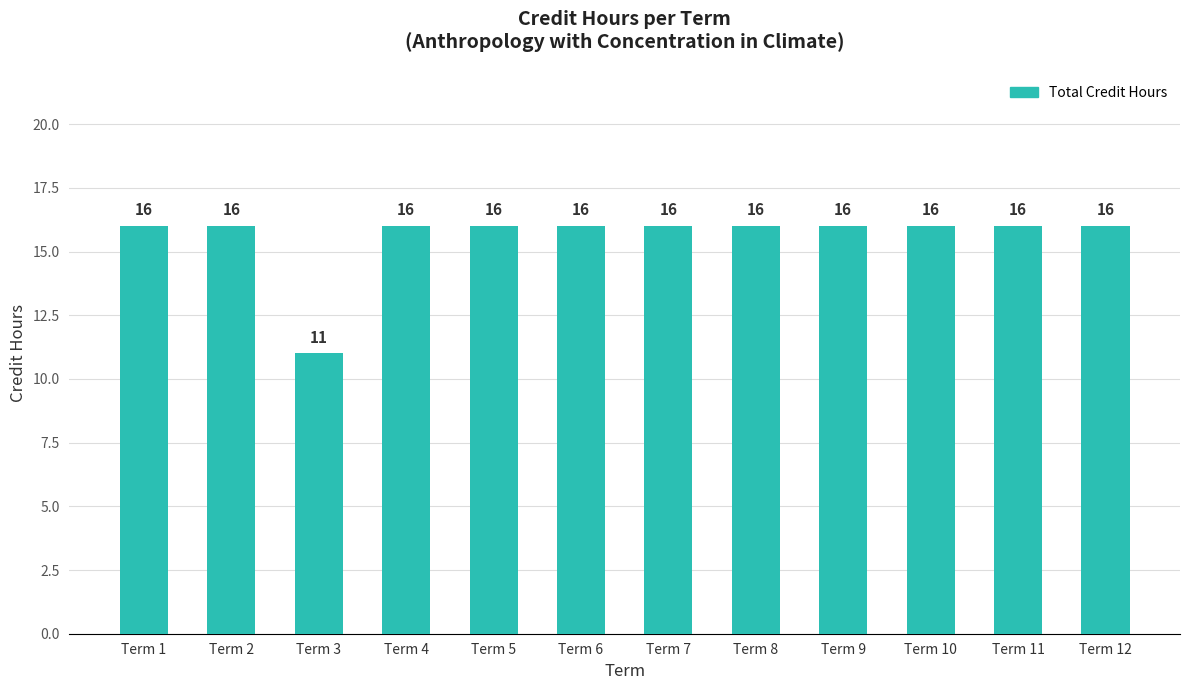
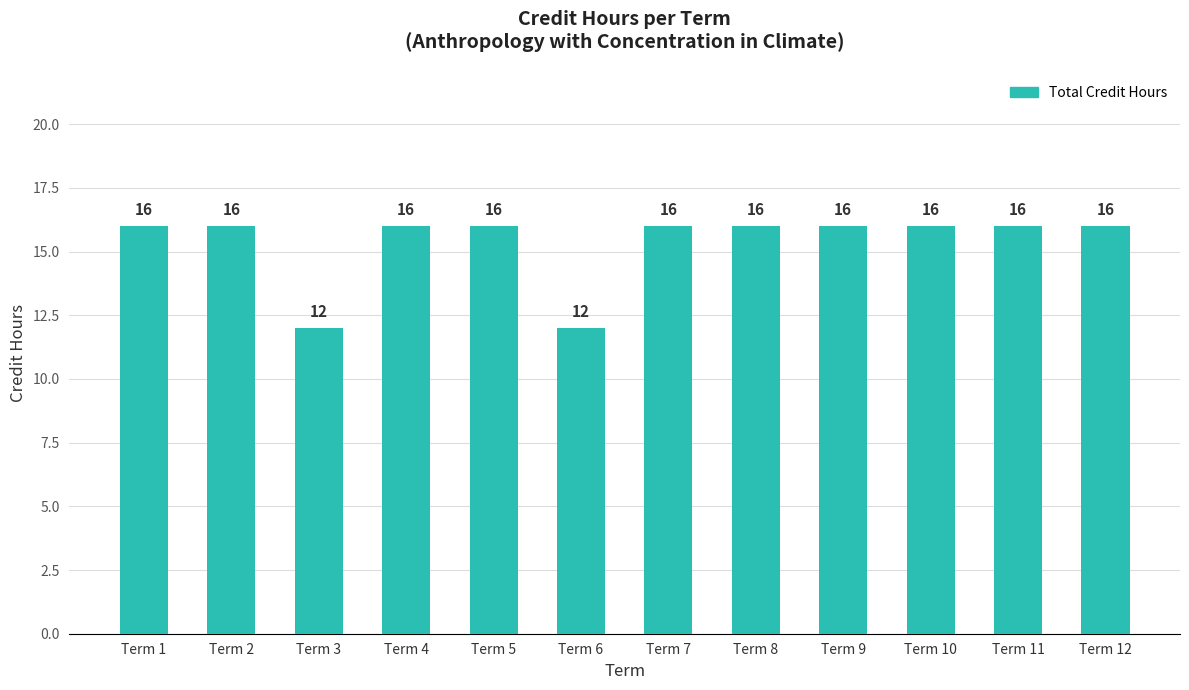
  {
    "Term 1": 16,
    "Term 2": 16,
-   "Term 3": 11,
+   "Term 3": 12,
    "Term 4": 16,
    "Term 5": 16,
-   "Term 6": 16,
+   "Term 6": 12,
    "Term 7": 16,
    "Term 8": 16,
    "Term 9": 16,
    "Term 10": 16,
    "Term 11": 16,
    "Term 12": 16
  }
